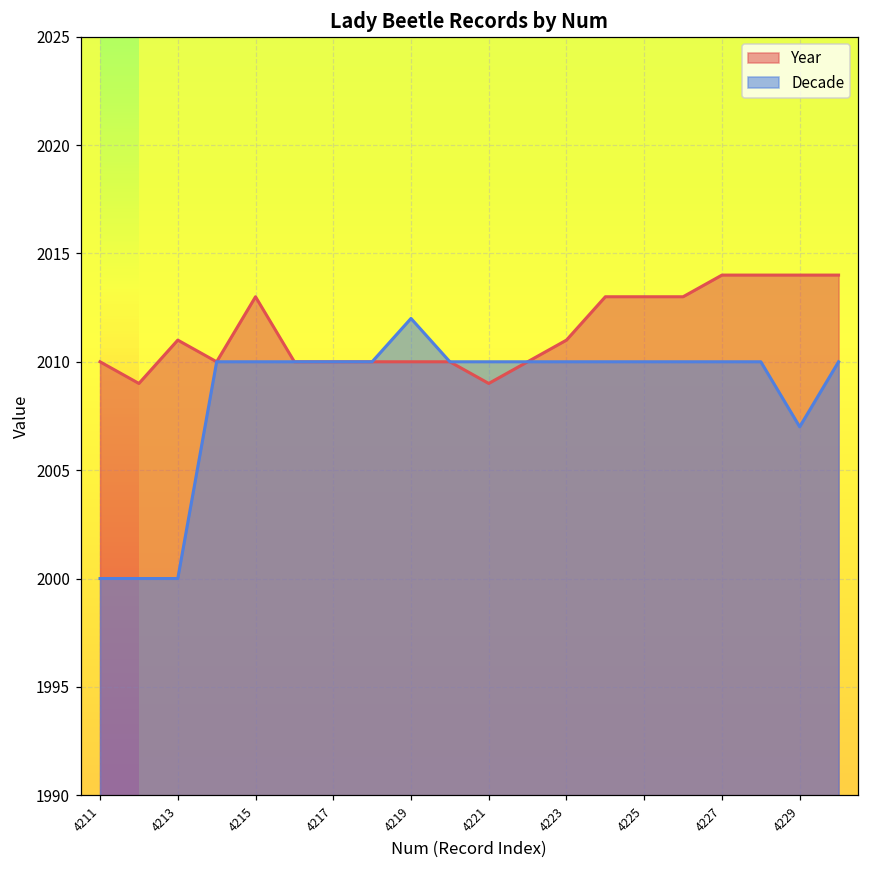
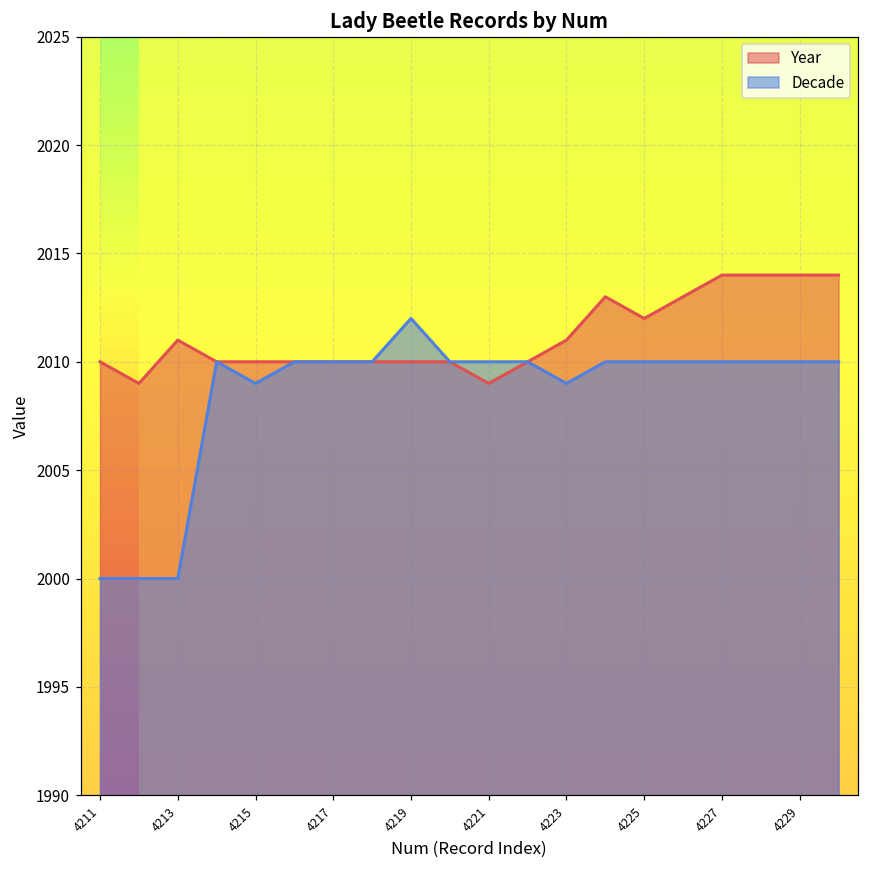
  {
    "Year": {
      "4211": 2010,
      "4213": 2011,
-     "4215": 2013,
+     "4215": 2010,
      "4219": 2010,
      "4221": 2009,
      "4223": 2011,
-     "4225": 2013,
+     "4225": 2012,
      "4227": 2014,
      "4229": 2014
    },
    "Decade": {
      "4211": 2000,
      "4213": 2000,
-     "4215": 2010,
+     "4215": 2009,
      "4219": 2012,
      "4221": 2010,
-     "4223": 2010,
+     "4223": 2009,
      "4225": 2010,
      "4227": 2010,
-     "4229": 2007
+     "4229": 2010
    }
  }
